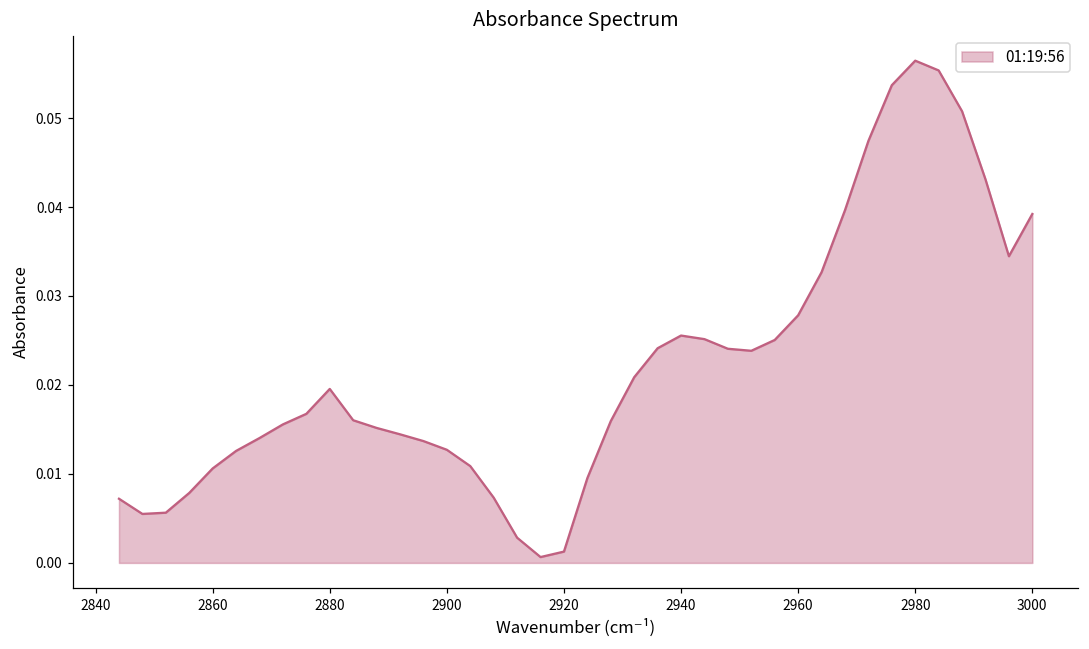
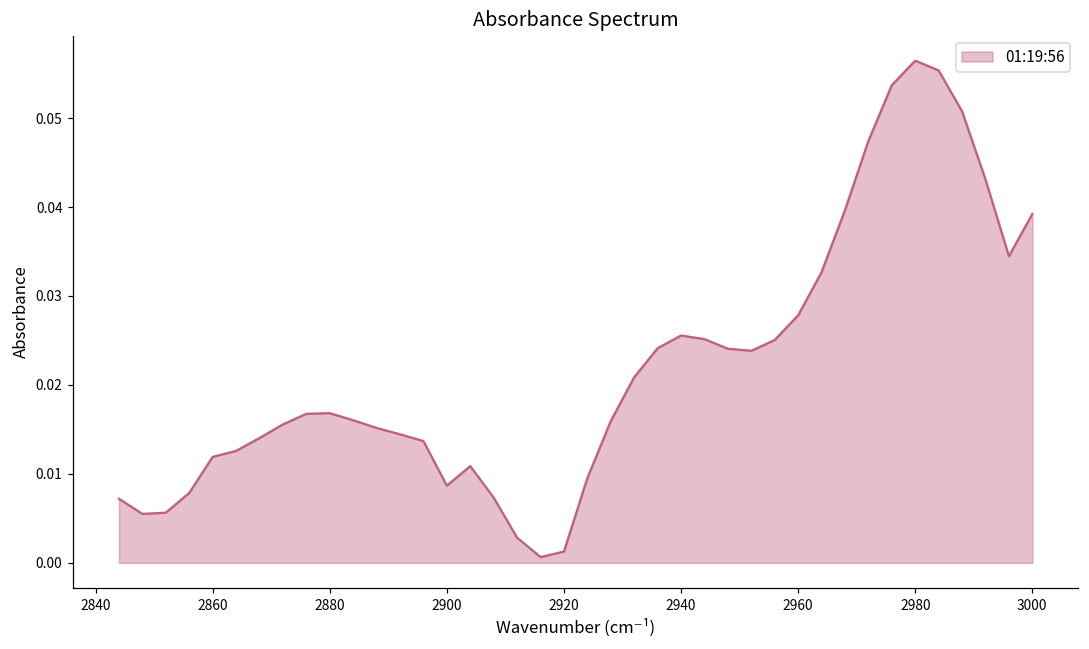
  {
-   "2860": 0.011,
-   "2880": 0.020,
-   "2900": 0.013,
+   "2860": 0.012,
+   "2880": 0.017,
+   "2900": 0.009,
    "2920": 0.001,
    "2940": 0.026,
    "2960": 0.028,
    "2980": 0.056,
    "3000": 0.039
  }
